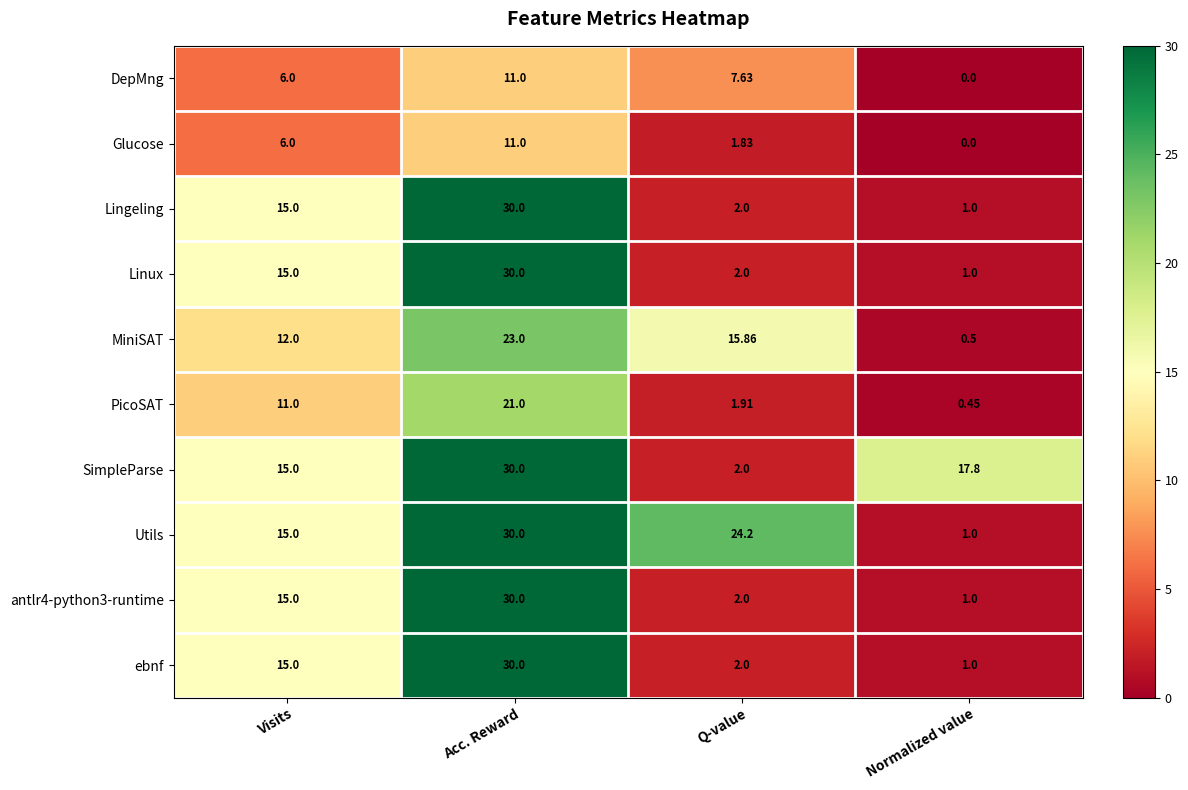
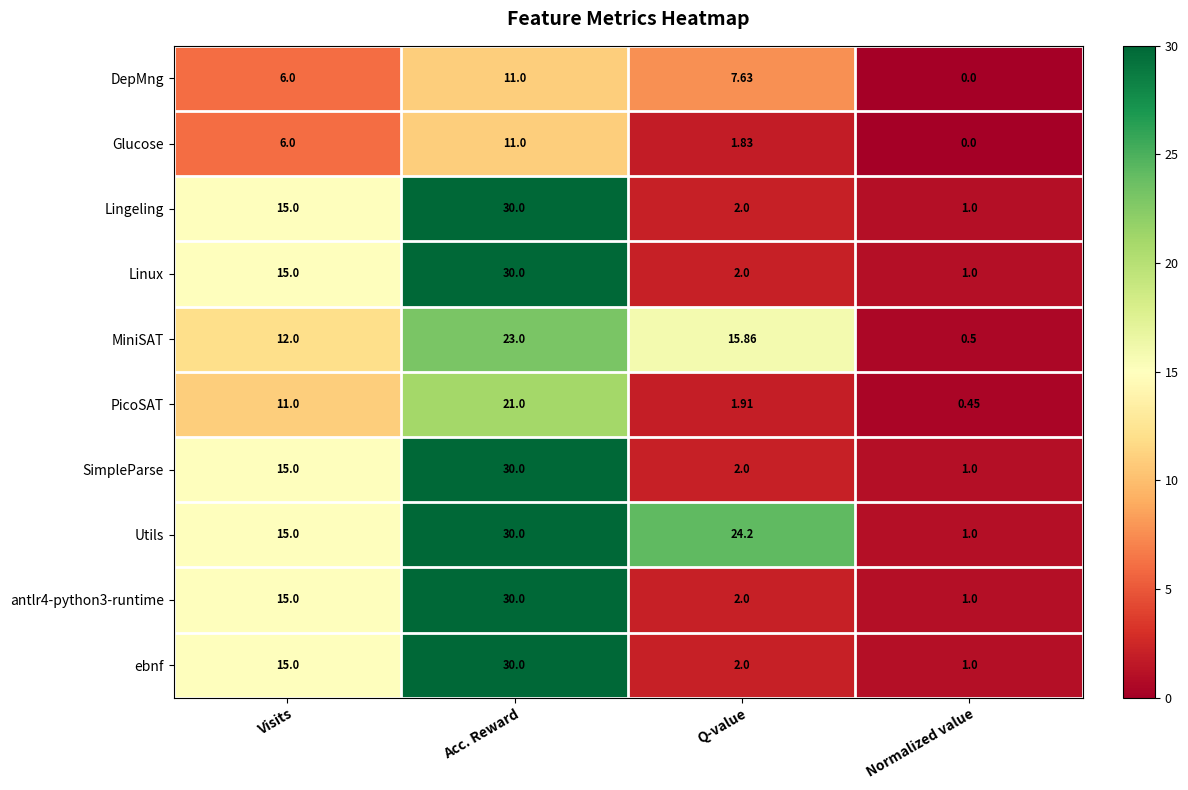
  {
    "DepMng": {
      "Visits": 6.0,
      "Acc. Reward": 11.0,
      "Q-value": 7.63,
      "Normalized value": 0.0
    },
    "Glucose": {
      "Visits": 6.0,
      "Acc. Reward": 11.0,
      "Q-value": 1.83,
      "Normalized value": 0.0
    },
    "Lingeling": {
      "Visits": 15.0,
      "Acc. Reward": 30.0,
      "Q-value": 2.0,
      "Normalized value": 1.0
    },
    "Linux": {
      "Visits": 15.0,
      "Acc. Reward": 30.0,
      "Q-value": 2.0,
      "Normalized value": 1.0
    },
    "MiniSAT": {
      "Visits": 12.0,
      "Acc. Reward": 23.0,
      "Q-value": 15.86,
      "Normalized value": 0.5
    },
    "PicoSAT": {
      "Visits": 11.0,
      "Acc. Reward": 21.0,
      "Q-value": 1.91,
      "Normalized value": 0.45
    },
    "SimpleParse": {
      "Visits": 15.0,
      "Acc. Reward": 30.0,
      "Q-value": 2.0,
-     "Normalized value": 17.8
+     "Normalized value": 1.0
    },
    "Utils": {
      "Visits": 15.0,
      "Acc. Reward": 30.0,
      "Q-value": 24.2,
      "Normalized value": 1.0
    },
    "antlr4-python3-runtime": {
      "Visits": 15.0,
      "Acc. Reward": 30.0,
      "Q-value": 2.0,
      "Normalized value": 1.0
    },
    "ebnf": {
      "Visits": 15.0,
      "Acc. Reward": 30.0,
      "Q-value": 2.0,
      "Normalized value": 1.0
    }
  }
